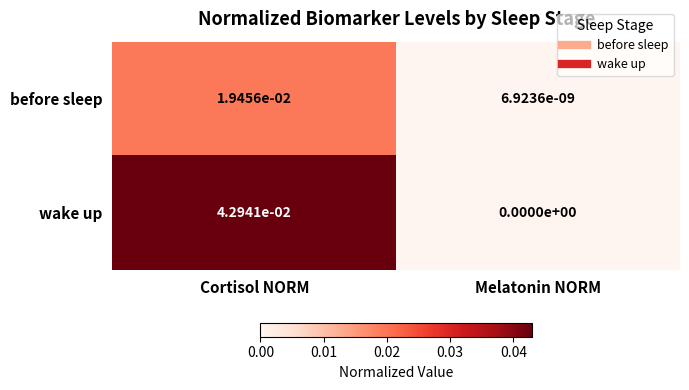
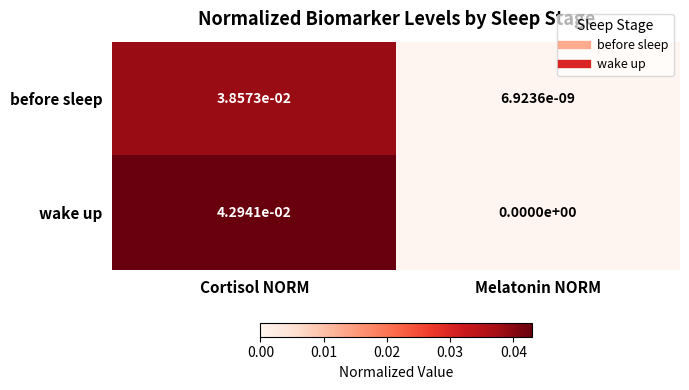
  {
    "before sleep": {
-     "Cortisol NORM": "1.9456e-02",
+     "Cortisol NORM": "3.8573e-02",
      "Melatonin NORM": "6.9236e-09"
    },
    "wake up": {
      "Cortisol NORM": "4.2941e-02",
      "Melatonin NORM": "0.0000e+00"
    }
  }
